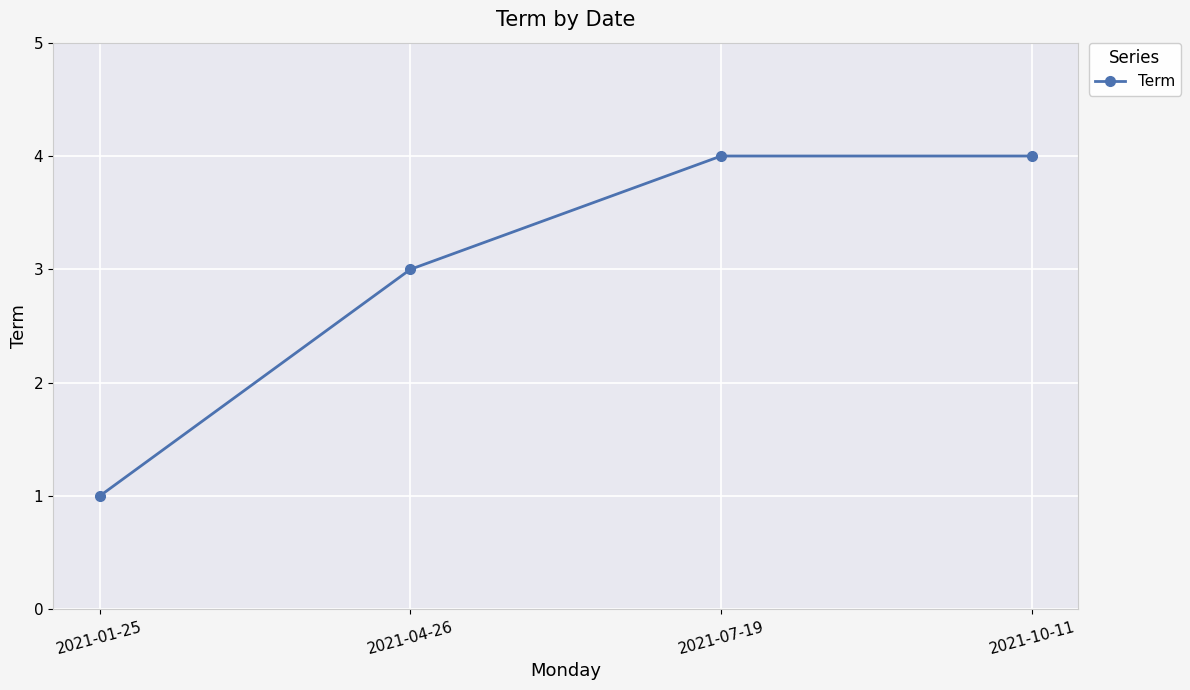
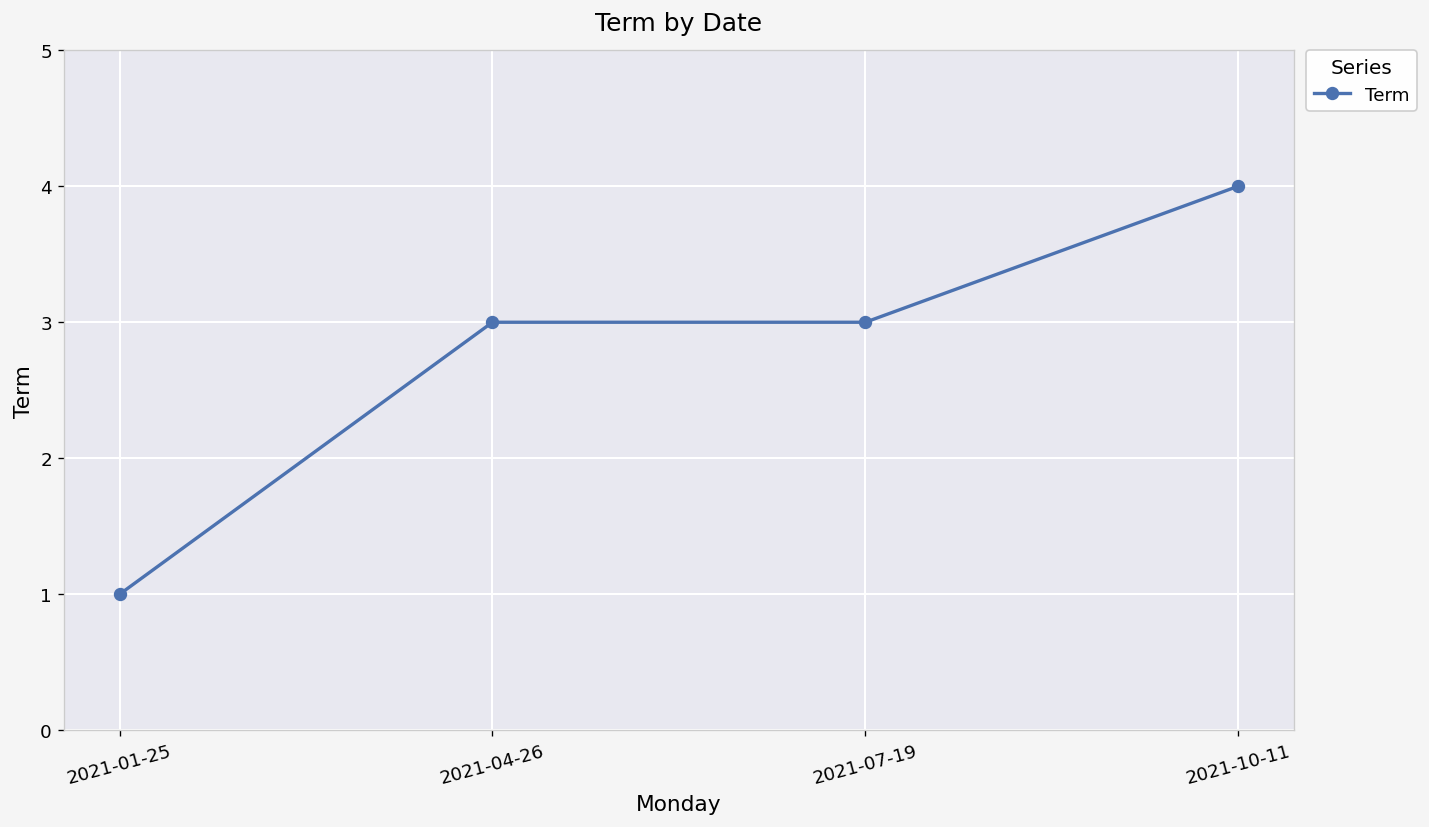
  {
    "2021-01-25": 1,
    "2021-04-26": 3,
-   "2021-07-19": 4,
+   "2021-07-19": 3,
    "2021-10-11": 4
  }
